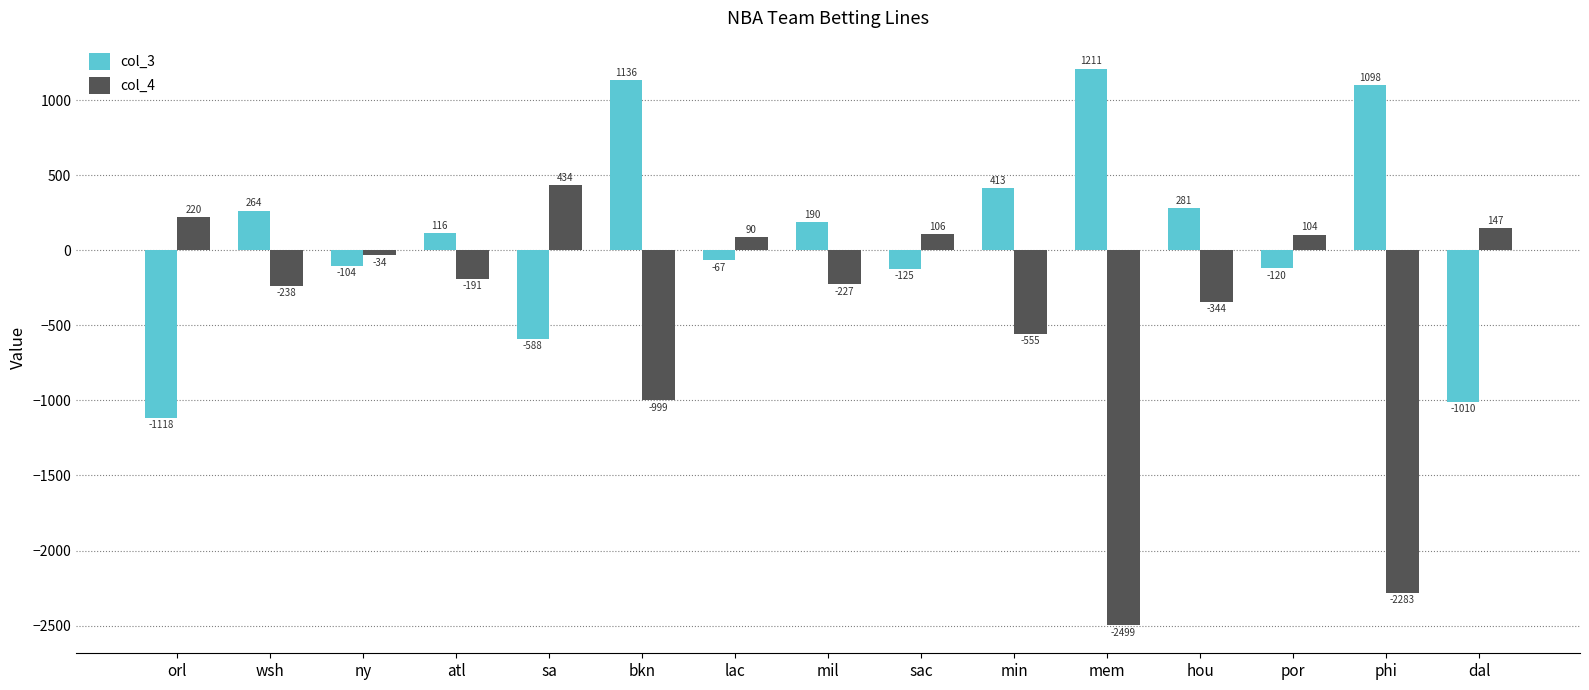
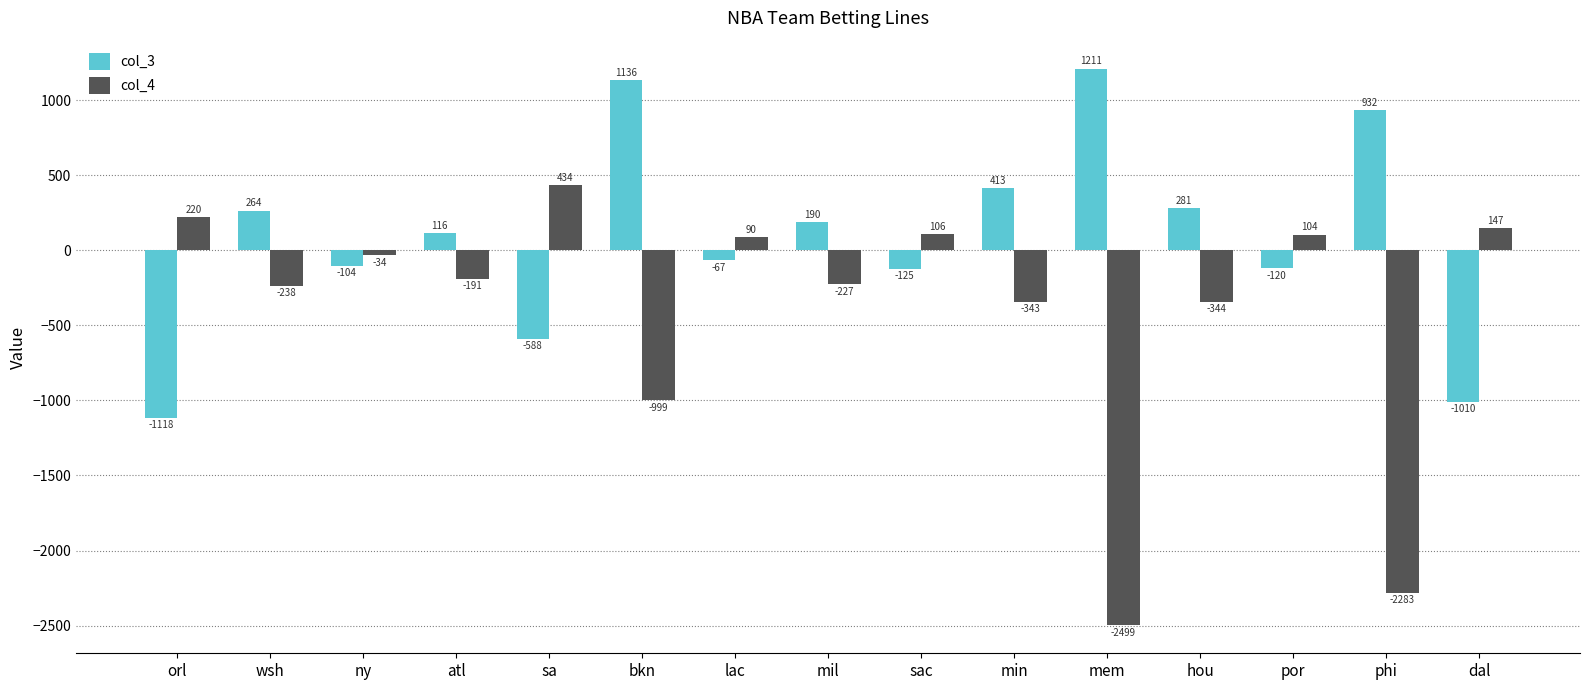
  {
    "col_3": {
      "orl": -1118,
      "wsh": 264,
      "ny": -104,
      "atl": 116,
      "sa": -588,
      "bkn": 1136,
      "lac": -67,
      "mil": 190,
      "sac": -125,
      "min": 413,
      "mem": 1211,
      "hou": 281,
      "por": -120,
-     "phi": 1098,
+     "phi": 932,
      "dal": -1010
    },
    "col_4": {
      "orl": 220,
      "wsh": -238,
      "ny": -34,
      "atl": -191,
      "sa": 434,
      "bkn": -999,
      "lac": 90,
      "mil": -227,
      "sac": 106,
-     "min": -555,
+     "min": -343,
      "mem": -2499,
      "hou": -344,
      "por": 104,
      "phi": -2283,
      "dal": 147
    }
  }
